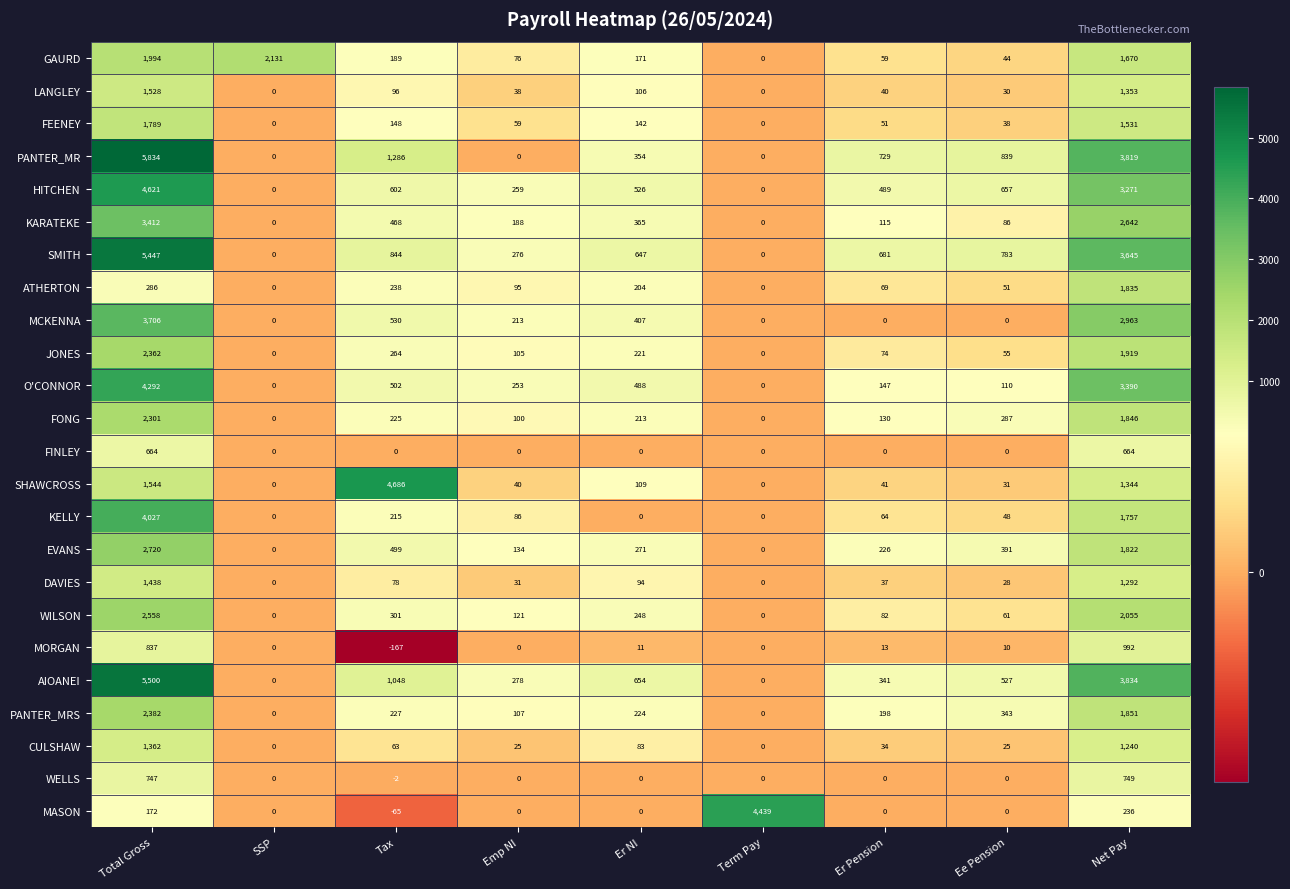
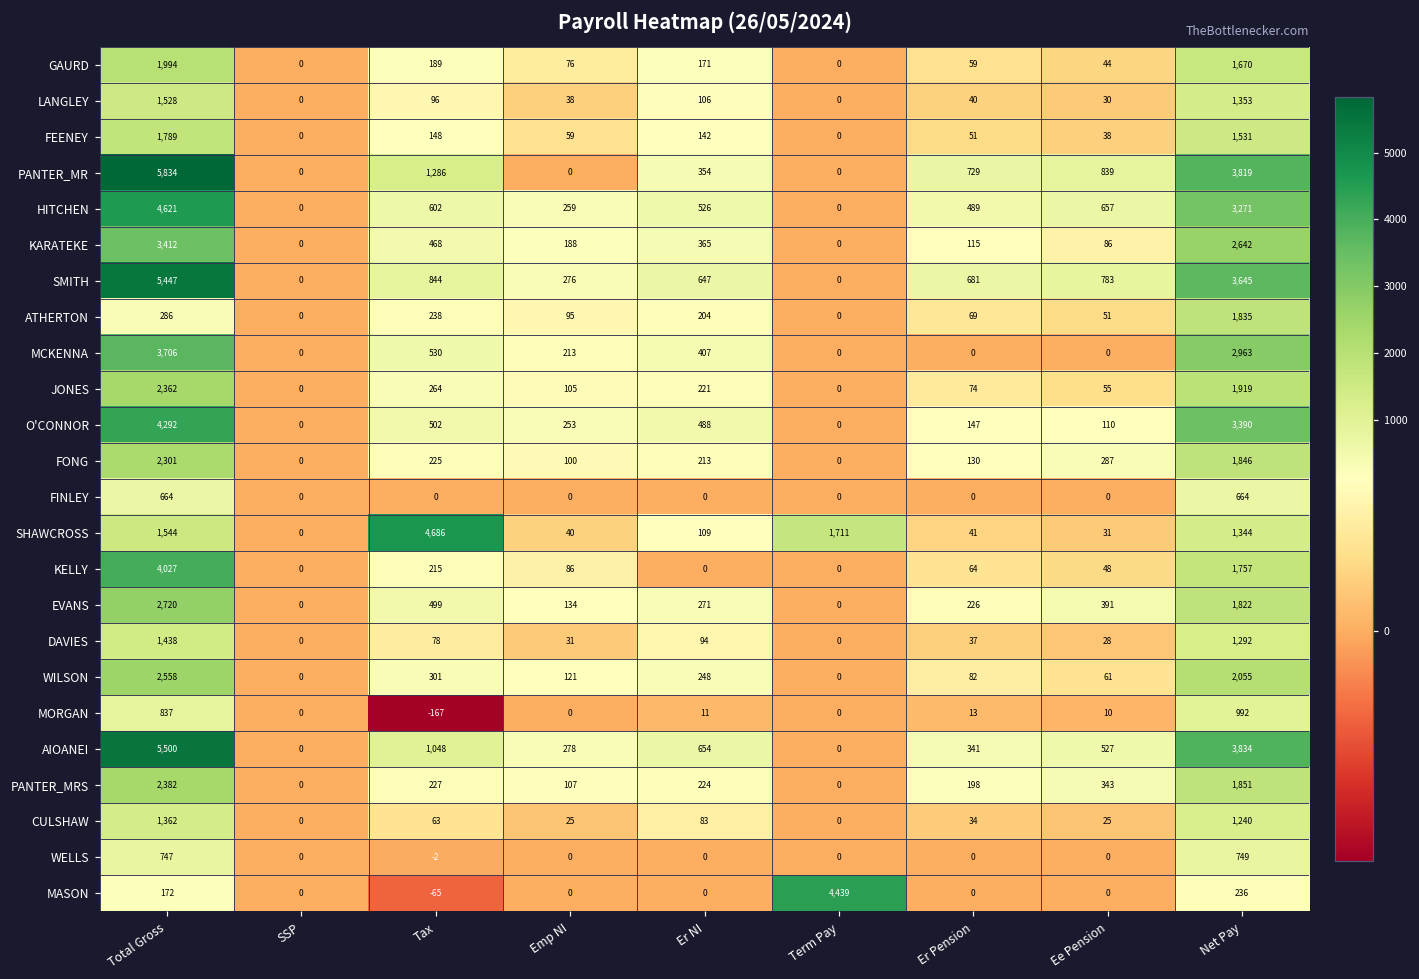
  {
    "GAURD": {
      "Total Gross": "1,994",
-     "SSP": "2,131",
+     "SSP": "0",
      "Tax": "189",
      "Emp NI": "76",
      "Er NI": "171",
      "Term Pay": "0",
      "Er Pension": "59",
      "Ee Pension": "44",
      "Net Pay": "1,670"
    },
    "SHAWCROSS": {
      "Total Gross": "1,544",
      "SSP": "0",
      "Tax": "4,686",
      "Emp NI": "40",
      "Er NI": "109",
-     "Term Pay": "0",
+     "Term Pay": "1,711",
      "Er Pension": "41",
      "Ee Pension": "31",
      "Net Pay": "1,344"
    }
  }
